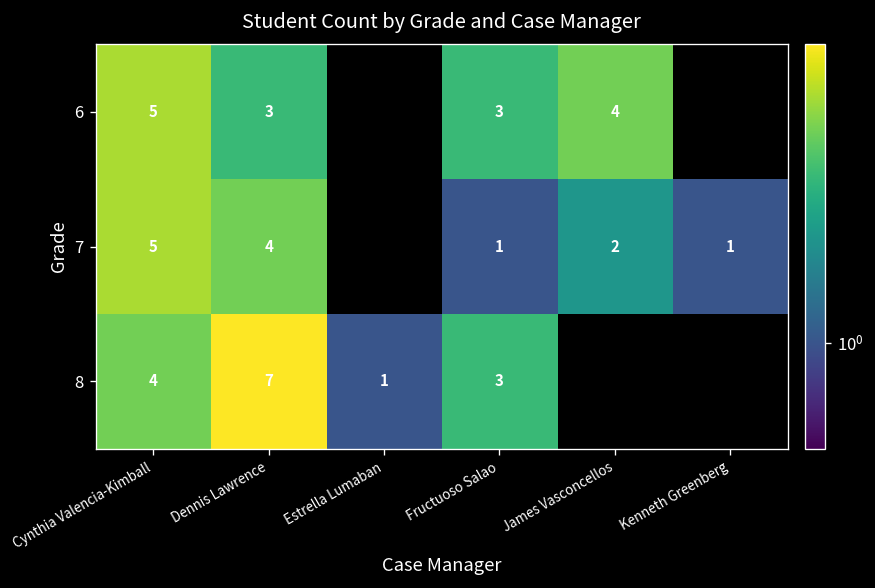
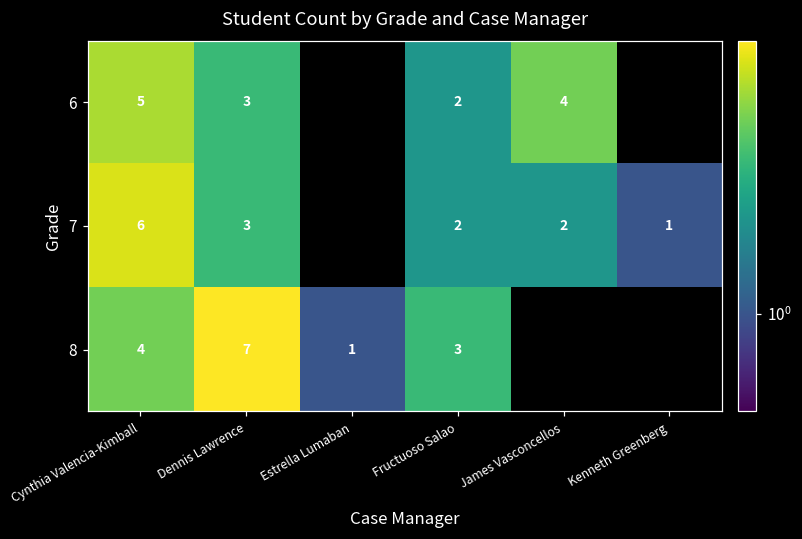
  {
    "6": {
      "Cynthia Valencia-Kimball": 5,
      "Dennis Lawrence": 3,
-     "Fructuoso Salao": 3,
+     "Fructuoso Salao": 2,
      "James Vasconcellos": 4
    },
    "7": {
-     "Cynthia Valencia-Kimball": 5,
-     "Dennis Lawrence": 4,
-     "Fructuoso Salao": 1,
+     "Cynthia Valencia-Kimball": 6,
+     "Dennis Lawrence": 3,
+     "Fructuoso Salao": 2,
      "James Vasconcellos": 2,
      "Kenneth Greenberg": 1
    },
    "8": {
      "Cynthia Valencia-Kimball": 4,
      "Dennis Lawrence": 7,
      "Estrella Lumaban": 1,
      "Fructuoso Salao": 3
    }
  }
